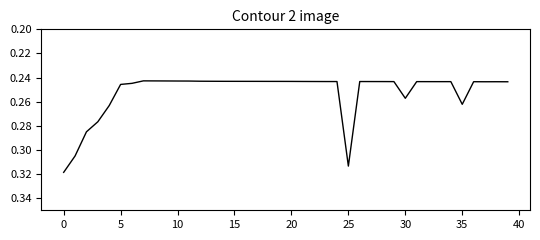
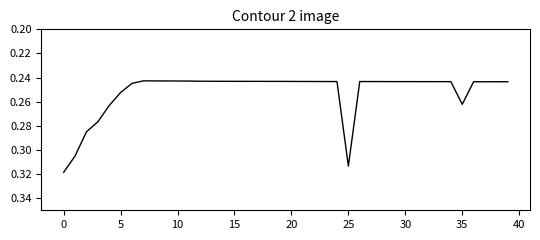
  {
    "0": 0.319,
-   "5": 0.246,
+   "5": 0.252,
    "10": 0.243,
    "15": 0.243,
    "20": 0.243,
    "25": 0.313,
-   "30": 0.257,
+   "30": 0.243,
    "35": 0.262
  }
